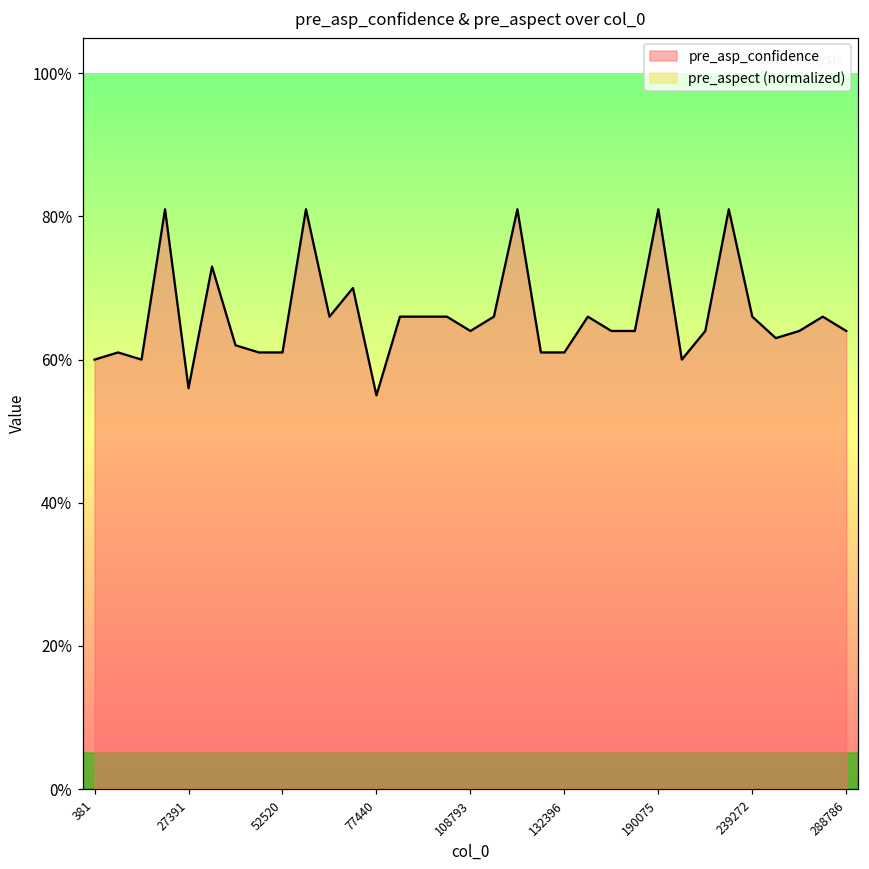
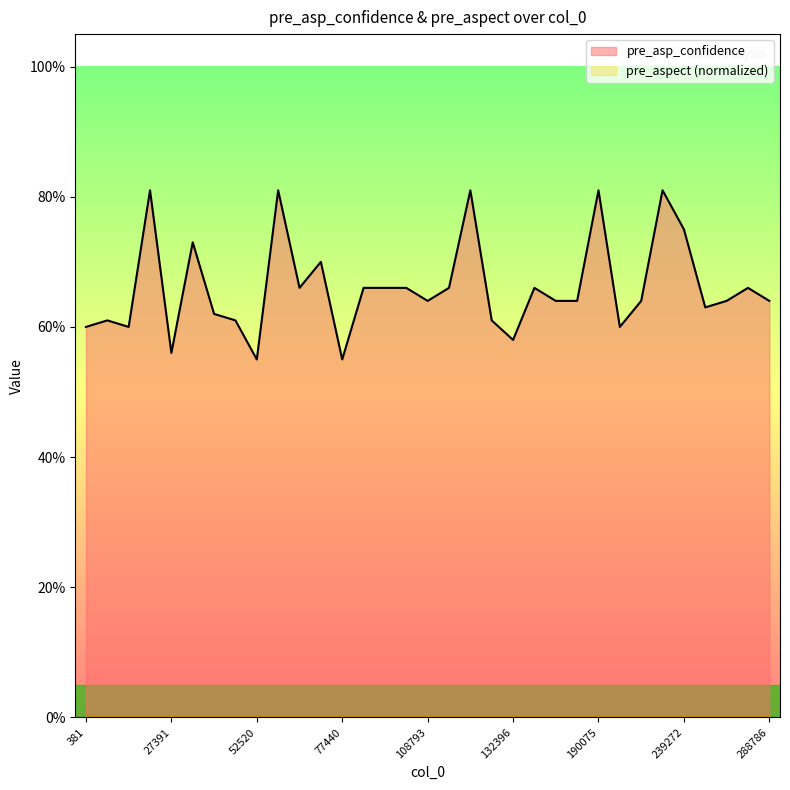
  {
    "pre_asp_confidence": {
      "381": "60%",
      "27391": "56%",
-     "52520": "61%",
+     "52520": "55%",
      "77440": "55%",
      "108793": "64%",
-     "132396": "61%",
+     "132396": "58%",
      "190075": "81%",
-     "239272": "66%",
+     "239272": "75%",
      "288786": "64%"
    }
  }
